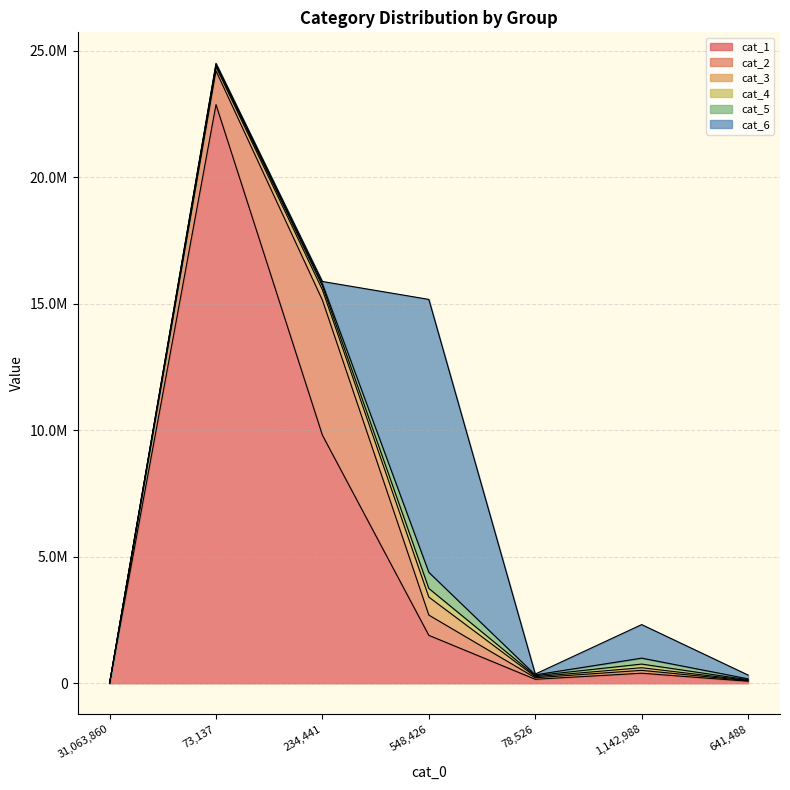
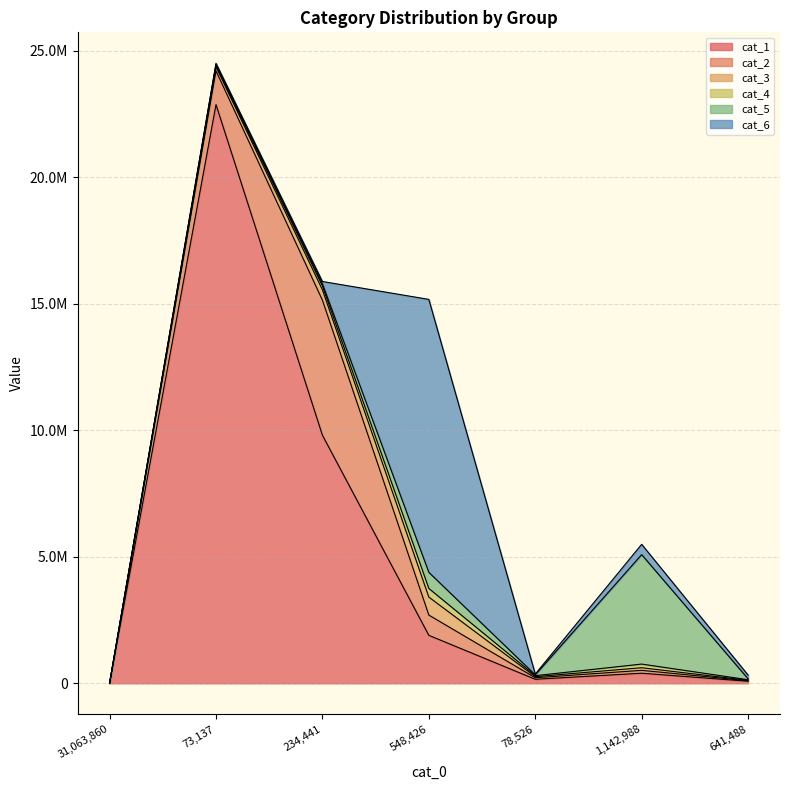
  {
    "cat_5": {
      "548,426": 600000,
-     "1,142,988": 200000
+     "1,142,988": 4300000
    },
    "cat_6": {
      "548,426": 10800000,
-     "1,142,988": 1300000,
+     "1,142,988": 400000,
      "641,488": 100000
    }
  }
